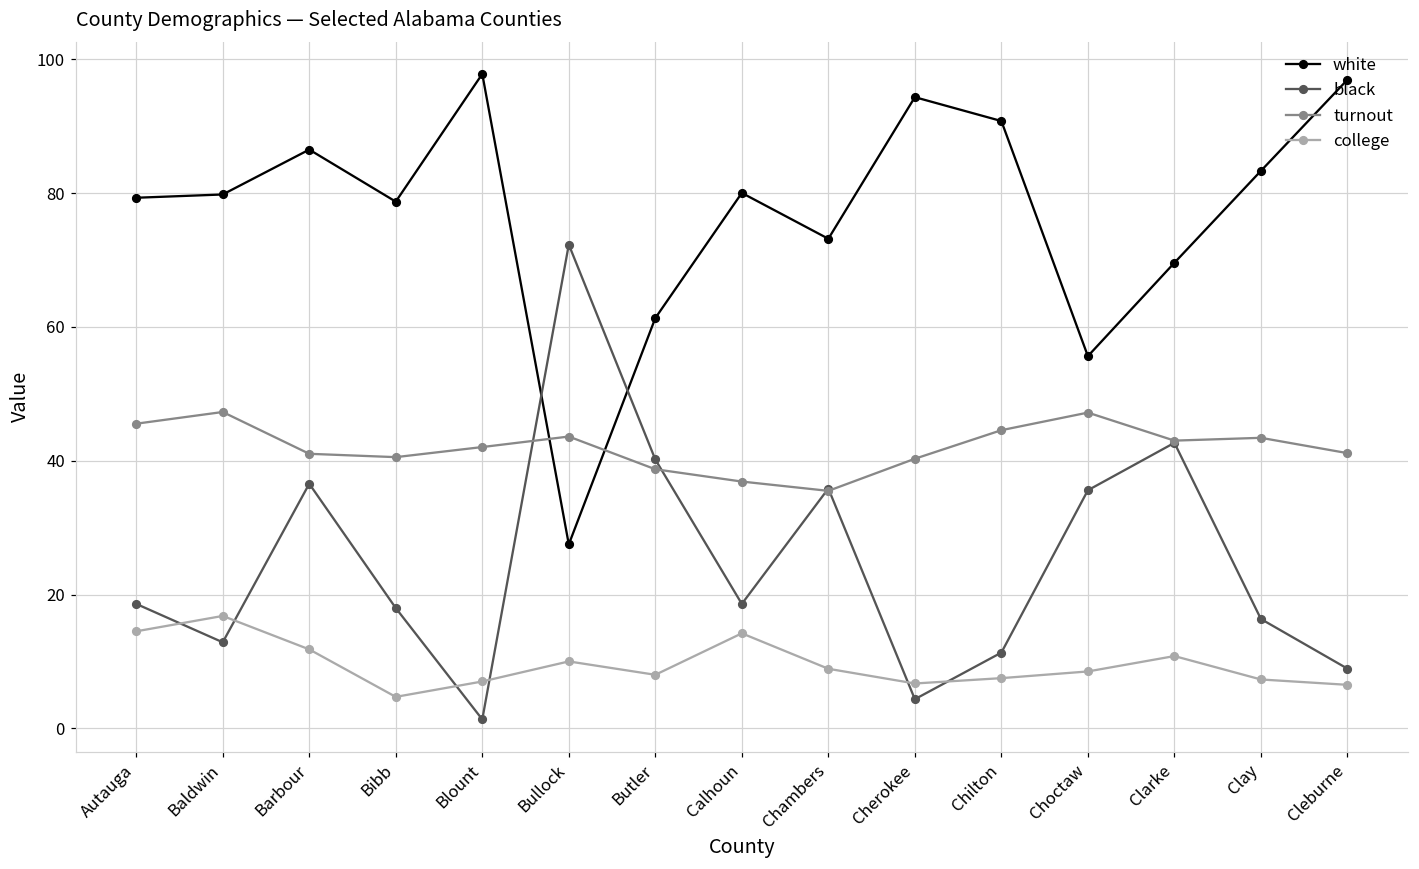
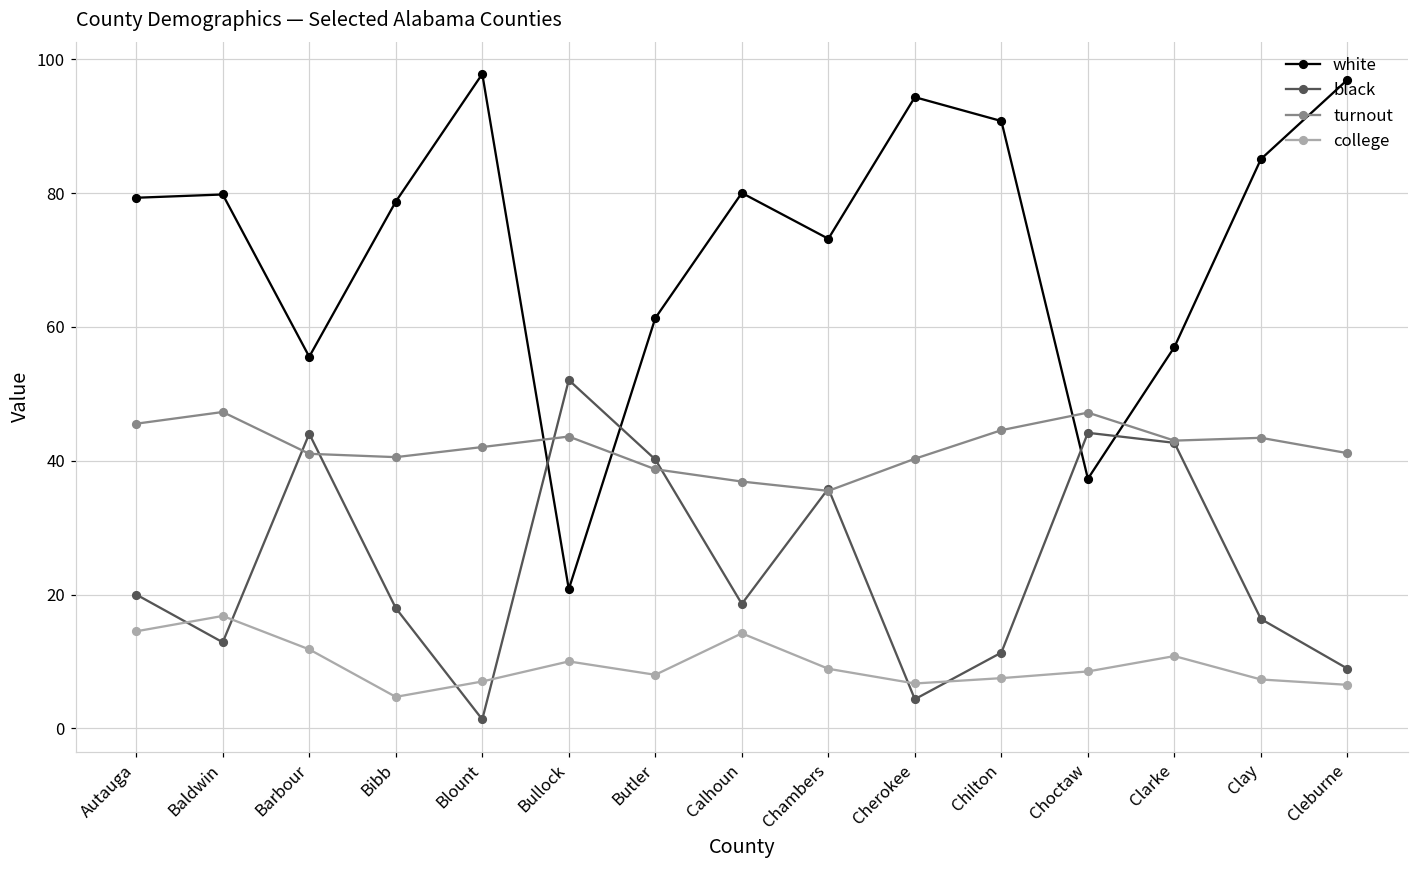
  {
    "white": {
      "Autauga": 79,
      "Baldwin": 80,
-     "Barbour": 87,
+     "Barbour": 56,
      "Bibb": 79,
      "Blount": 98,
-     "Bullock": 28,
+     "Bullock": 21,
      "Butler": 61,
      "Calhoun": 80,
      "Chambers": 73,
      "Cherokee": 94,
      "Chilton": 91,
-     "Choctaw": 56,
-     "Clarke": 70,
-     "Clay": 83,
+     "Choctaw": 37,
+     "Clarke": 57,
+     "Clay": 85,
      "Cleburne": 97
    },
    "black": {
-     "Autauga": 19,
+     "Autauga": 20,
      "Baldwin": 13,
-     "Barbour": 37,
+     "Barbour": 44,
      "Bibb": 18,
      "Blount": 1,
-     "Bullock": 72,
+     "Bullock": 52,
      "Butler": 40,
      "Calhoun": 19,
      "Cherokee": 4,
      "Chilton": 11,
-     "Choctaw": 36,
+     "Choctaw": 44,
      "Clay": 16,
      "Cleburne": 9
    }
  }
